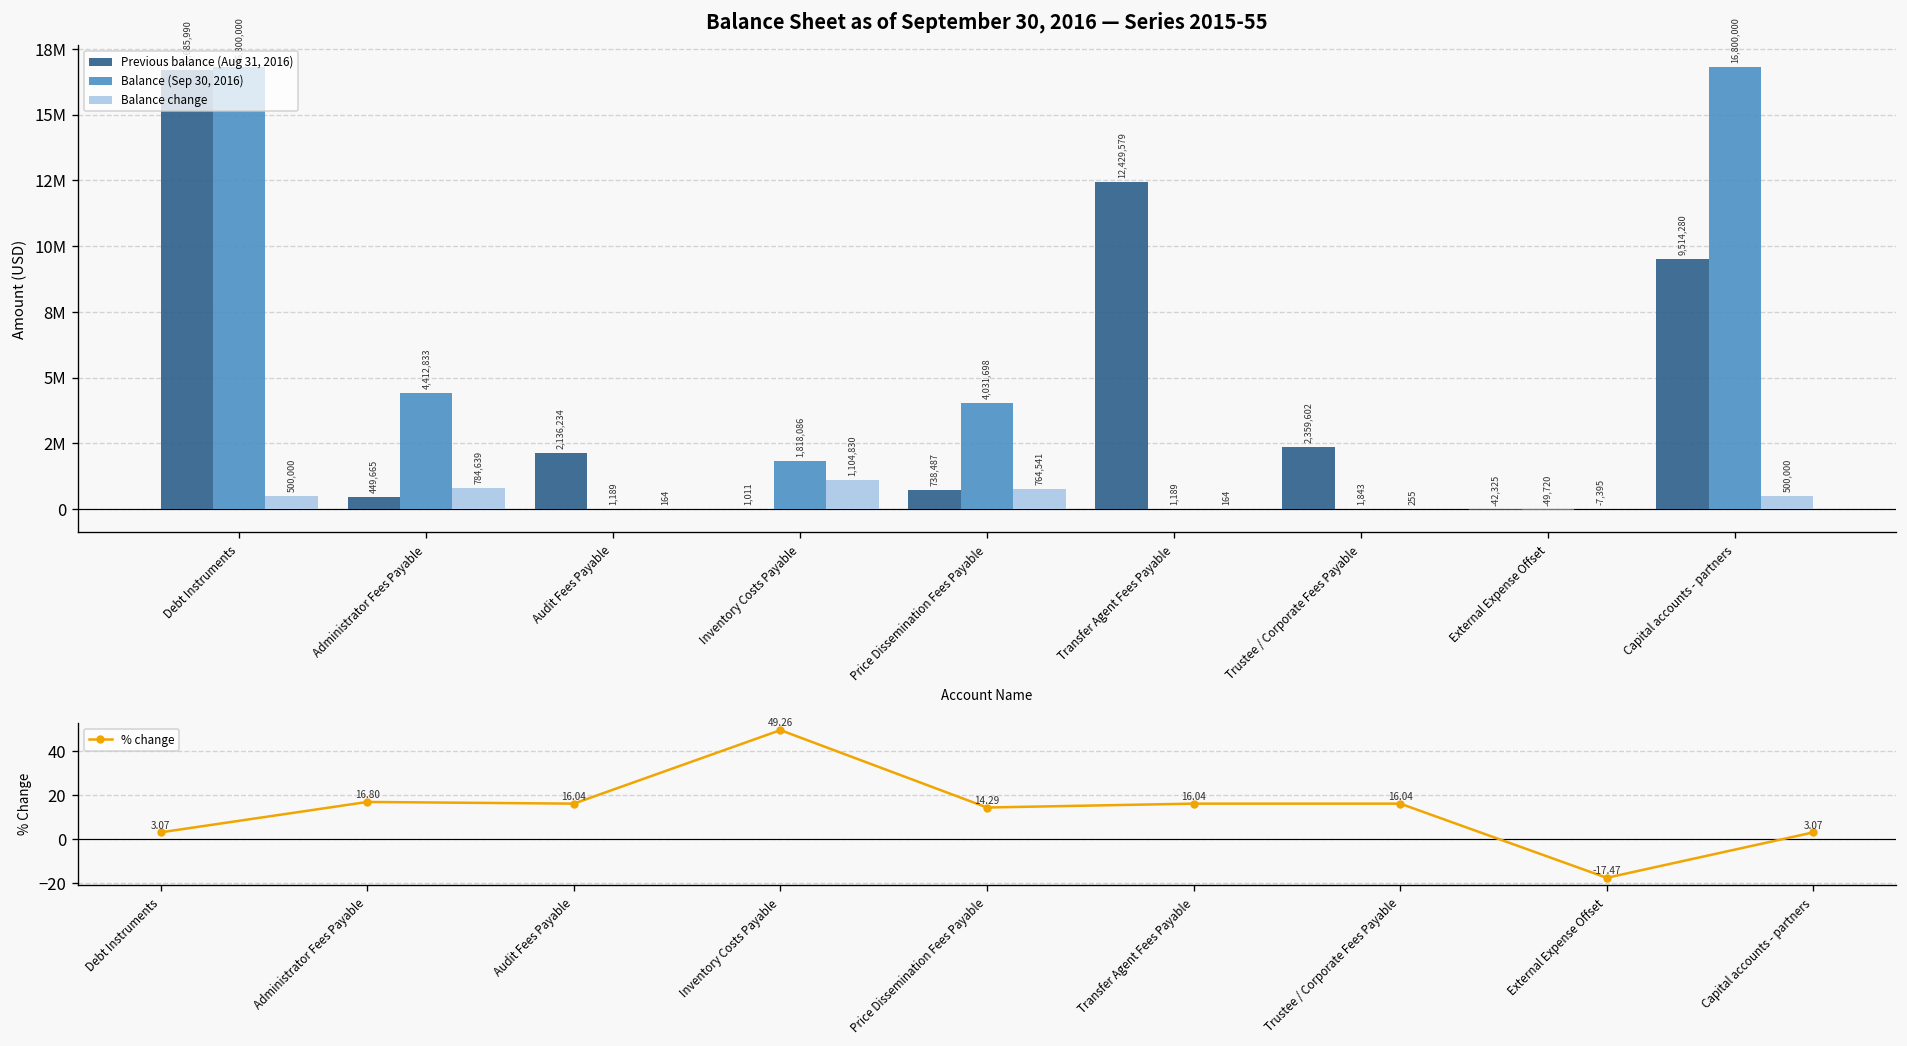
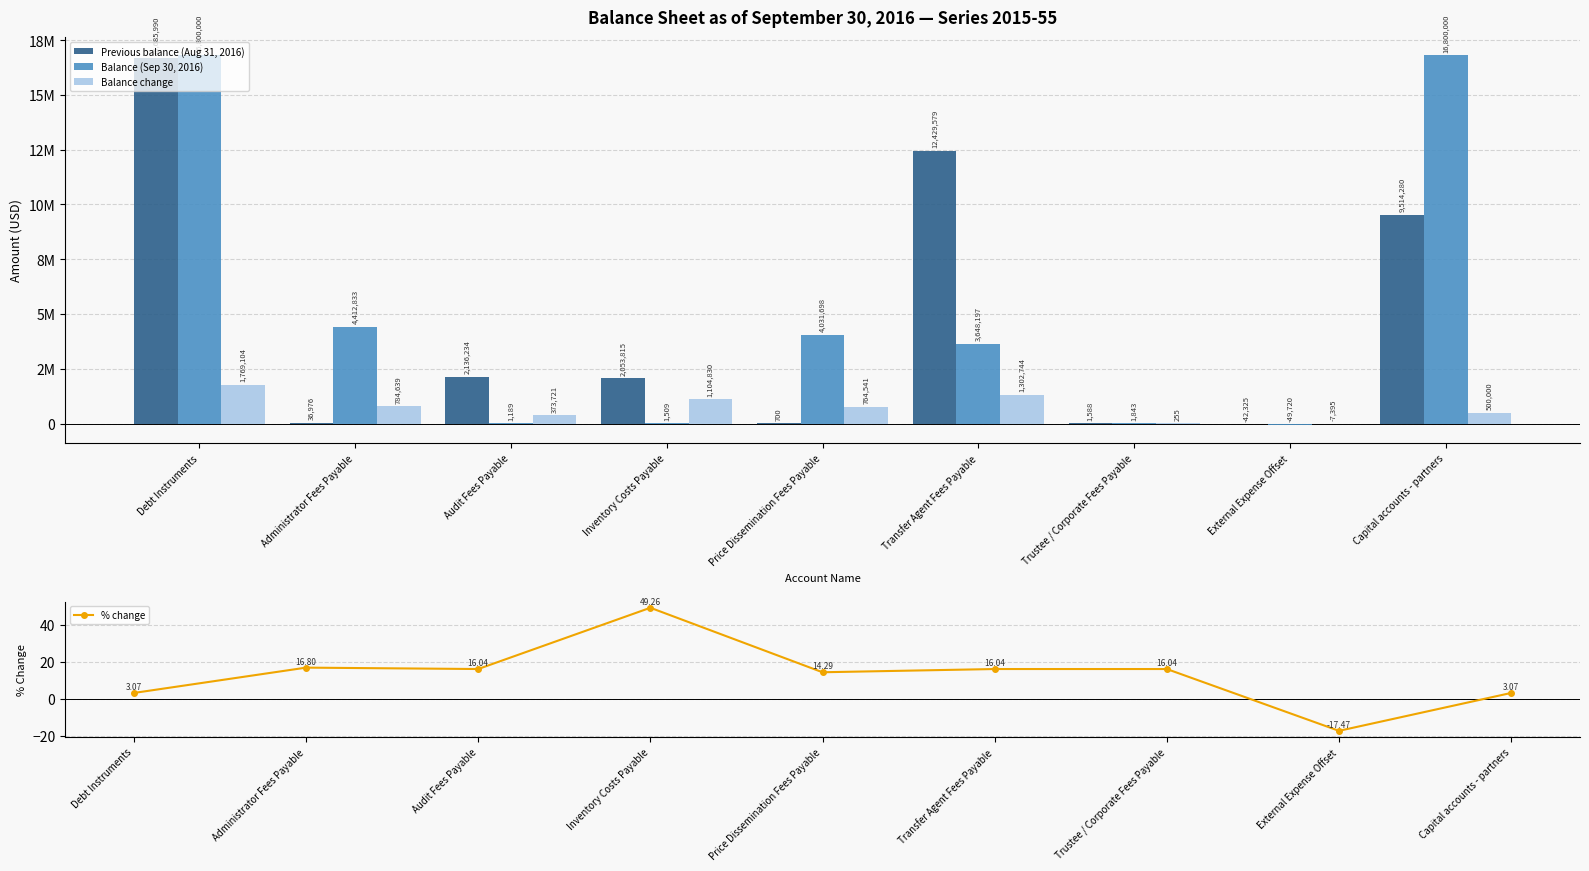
  {
    "Balance Sheet as of September 30, 2016 — Series 2015-55": {
      "Previous balance (Aug 31, 2016)": {
-       "Administrator Fees Payable": "449,665",
+       "Administrator Fees Payable": "36,976",
        "Audit Fees Payable": "2,136,234",
-       "Inventory Costs Payable": "1,011",
-       "Price Dissemination Fees Payable": "738,487",
+       "Inventory Costs Payable": "2,053,815",
+       "Price Dissemination Fees Payable": "700",
        "Transfer Agent Fees Payable": "12,429,579",
-       "Trustee / Corporate Fees Payable": "2,359,602",
+       "Trustee / Corporate Fees Payable": "1,588",
        "External Expense Offset": "-42,325",
        "Capital accounts - partners": "9,514,280"
      },
      "Balance (Sep 30, 2016)": {
        "Administrator Fees Payable": "4,412,833",
        "Audit Fees Payable": "1,189",
-       "Inventory Costs Payable": "1,818,086",
+       "Inventory Costs Payable": "1,509",
        "Price Dissemination Fees Payable": "4,031,698",
-       "Transfer Agent Fees Payable": "1,189",
+       "Transfer Agent Fees Payable": "3,648,197",
        "Trustee / Corporate Fees Payable": "1,843",
        "External Expense Offset": "-49,720",
        "Capital accounts - partners": "16,800,000"
      },
      "Balance change": {
-       "Debt Instruments": "500,000",
+       "Debt Instruments": "1,769,104",
        "Administrator Fees Payable": "784,639",
-       "Audit Fees Payable": "164",
+       "Audit Fees Payable": "373,721",
        "Inventory Costs Payable": "1,104,830",
        "Price Dissemination Fees Payable": "764,541",
-       "Transfer Agent Fees Payable": "164",
+       "Transfer Agent Fees Payable": "1,302,744",
        "Trustee / Corporate Fees Payable": "255",
        "External Expense Offset": "-7,395",
        "Capital accounts - partners": "500,000"
      }
    }
  }
